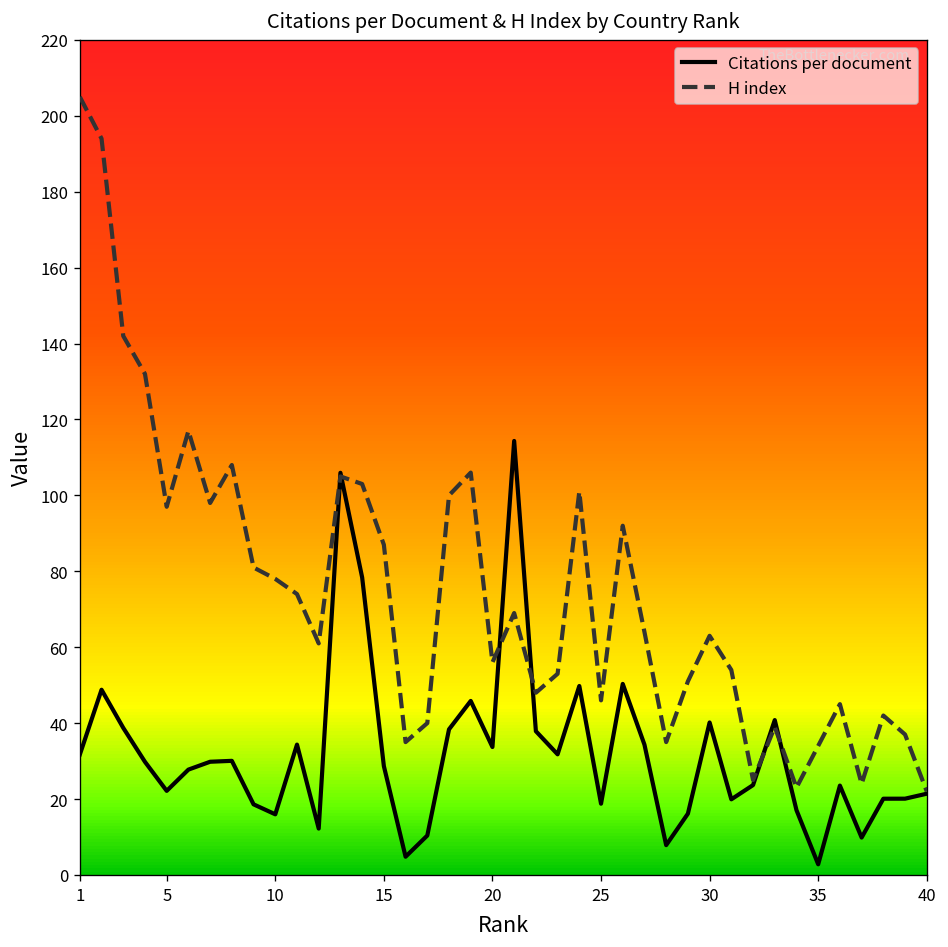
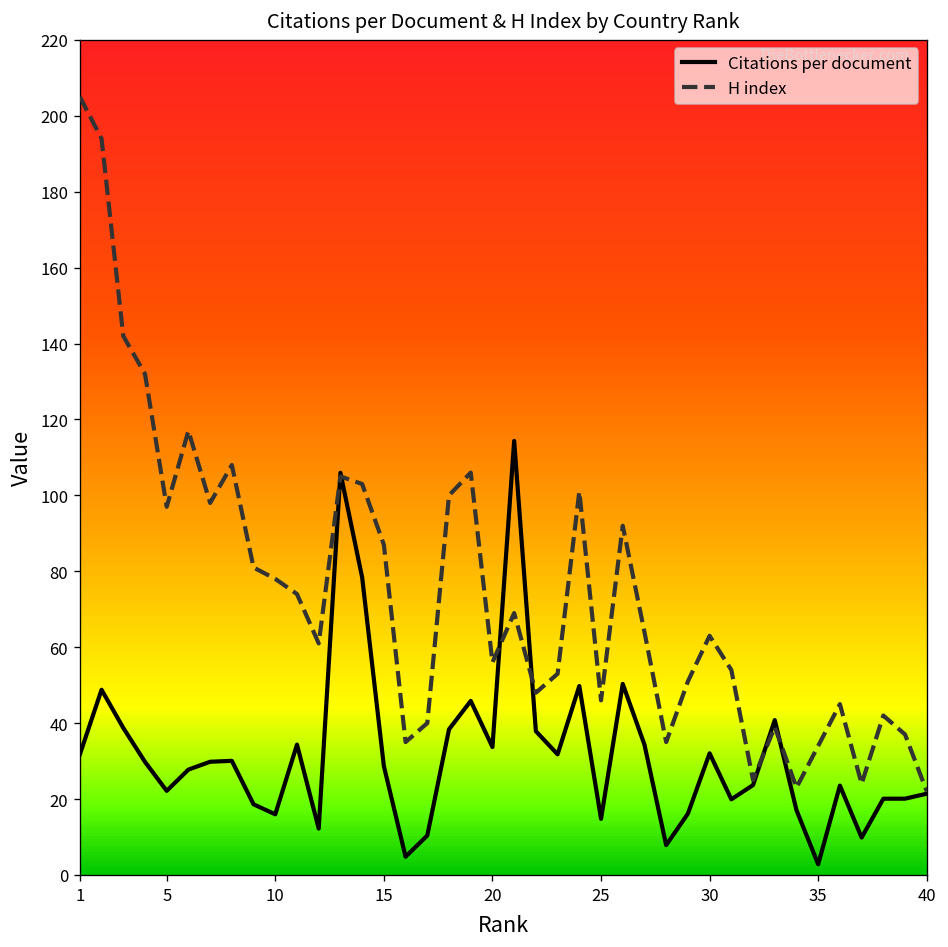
  {
    "Citations per document": {
      "1": 32,
      "5": 22,
      "10": 16,
      "15": 29,
      "20": 34,
-     "25": 19,
-     "30": 40,
+     "25": 15,
+     "30": 32,
      "35": 3
    },
    "H index": {
      "1": 205,
      "5": 97,
      "10": 78,
      "15": 87,
      "20": 56,
      "25": 46,
      "30": 63,
      "35": 34
    }
  }
